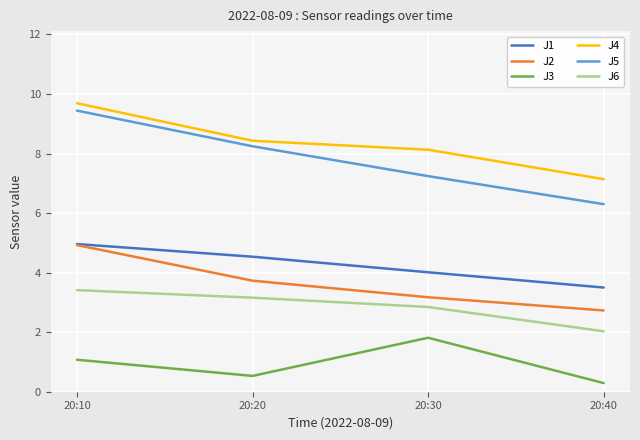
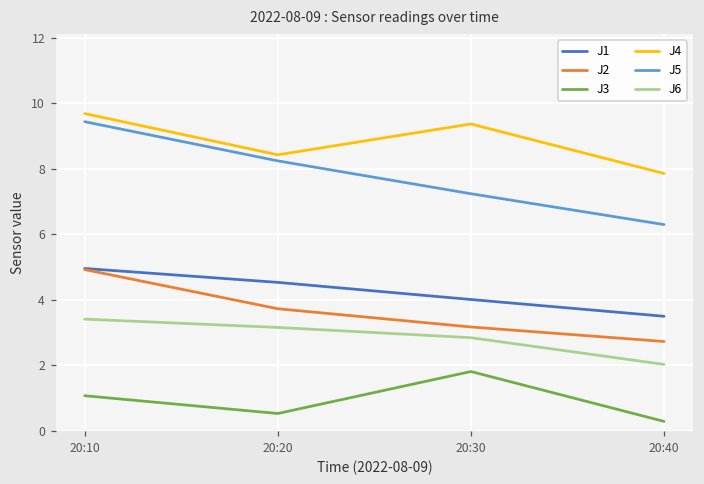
  {
    "J2": {
      "20:20": 3.7,
      "20:30": 3.2,
      "20:40": 2.7
    },
    "J3": {
      "20:10": 1.1,
      "20:20": 0.5,
      "20:30": 1.8,
      "20:40": 0.3
    },
    "J4": {
      "20:10": 9.7,
      "20:20": 8.4,
-     "20:30": 8.1,
-     "20:40": 7.1
+     "20:30": 9.4,
+     "20:40": 7.9
    },
    "J6": {
      "20:10": 3.4,
      "20:20": 3.2,
      "20:30": 2.8,
      "20:40": 2.0
    }
  }
